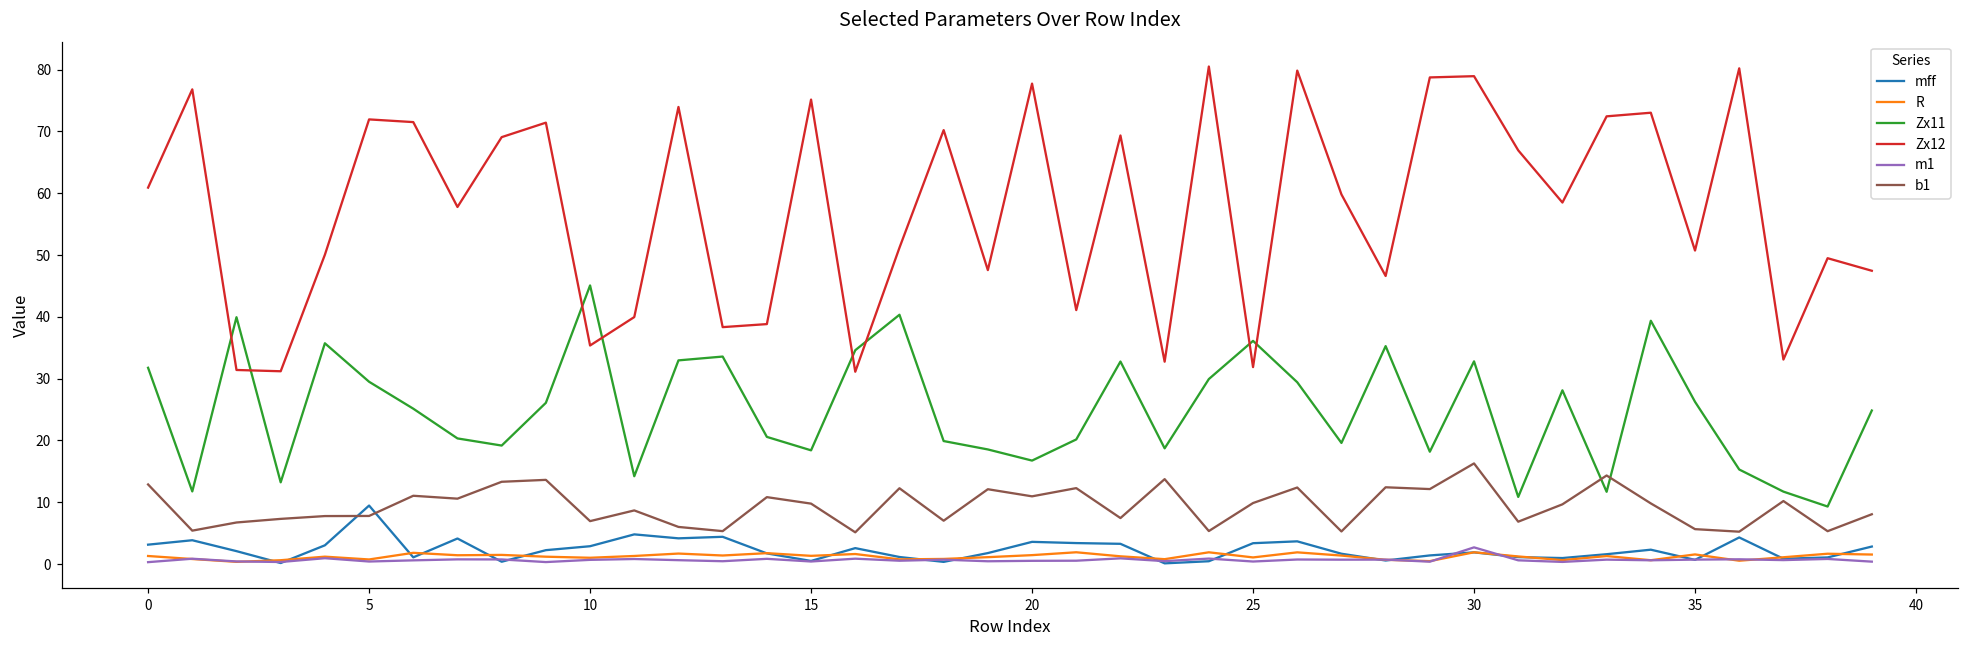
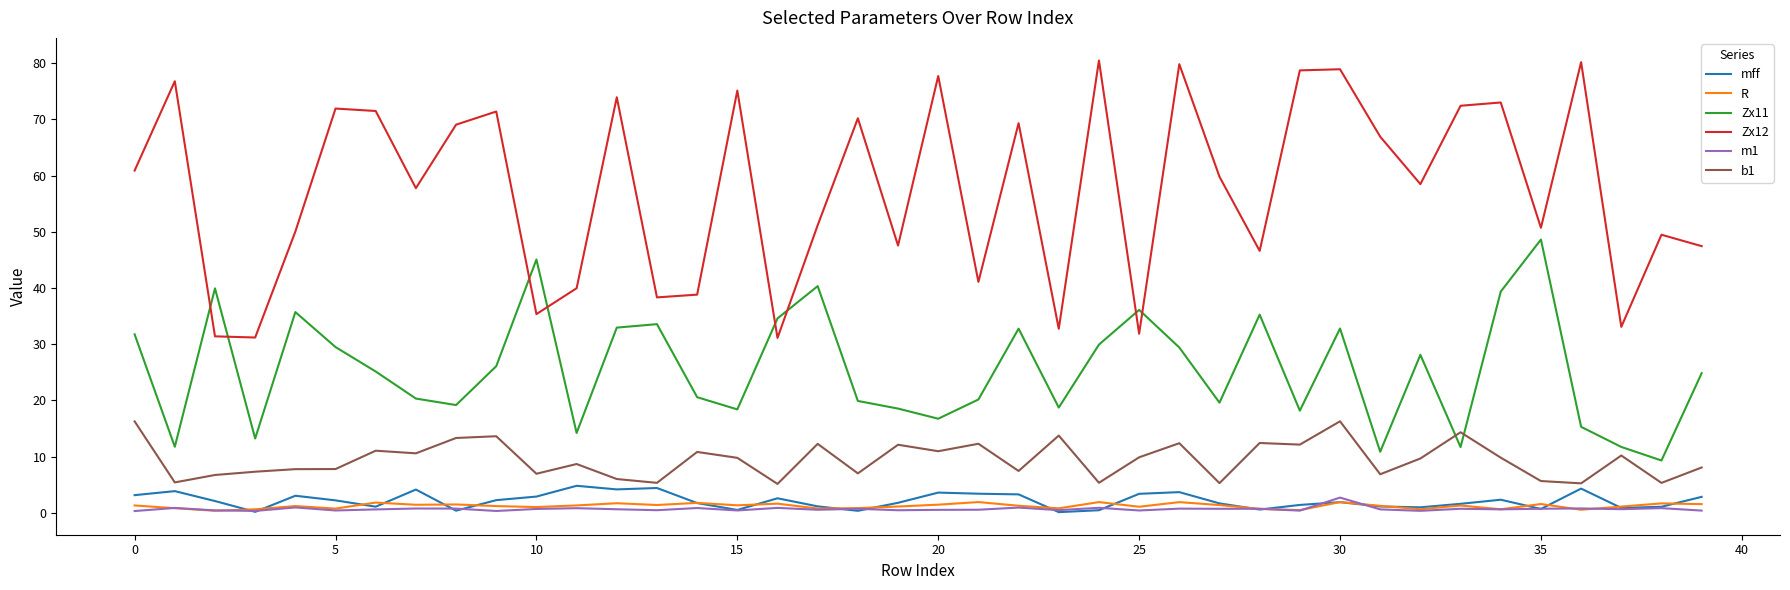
  {
    "mff": {
      "0": 3,
-     "5": 9,
+     "5": 2,
      "10": 3,
      "20": 4,
      "25": 3
    },
    "R": {
      "0": 1,
      "15": 1,
      "20": 1,
      "25": 1,
      "35": 2
    },
    "Zx11": {
      "0": 32,
      "5": 29,
      "10": 45,
      "15": 18,
      "20": 17,
      "25": 36,
      "30": 33,
-     "35": 26
+     "35": 49
    },
    "Zx12": {
      "0": 61,
      "5": 72,
      "10": 35,
      "15": 75,
      "20": 78,
      "25": 32,
      "30": 79,
      "35": 51
    },
    "m1": {
      "0": 0,
      "20": 1,
      "25": 0,
      "30": 3
    },
    "b1": {
-     "0": 13,
+     "0": 16,
      "5": 8,
      "10": 7,
      "15": 10,
      "20": 11,
      "25": 10,
      "30": 16,
      "35": 6
    }
  }
